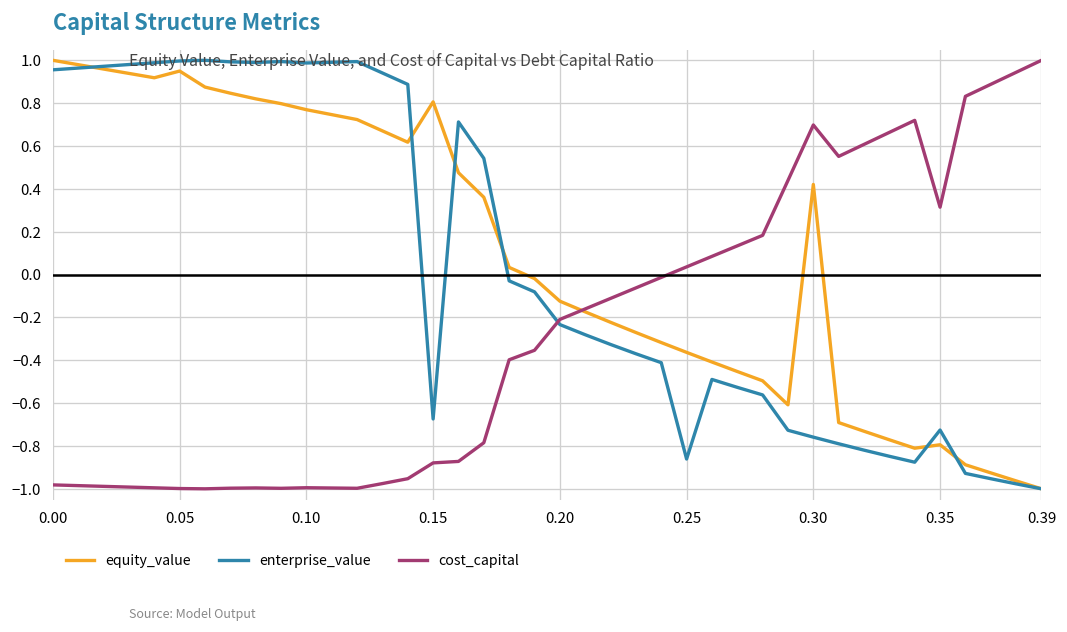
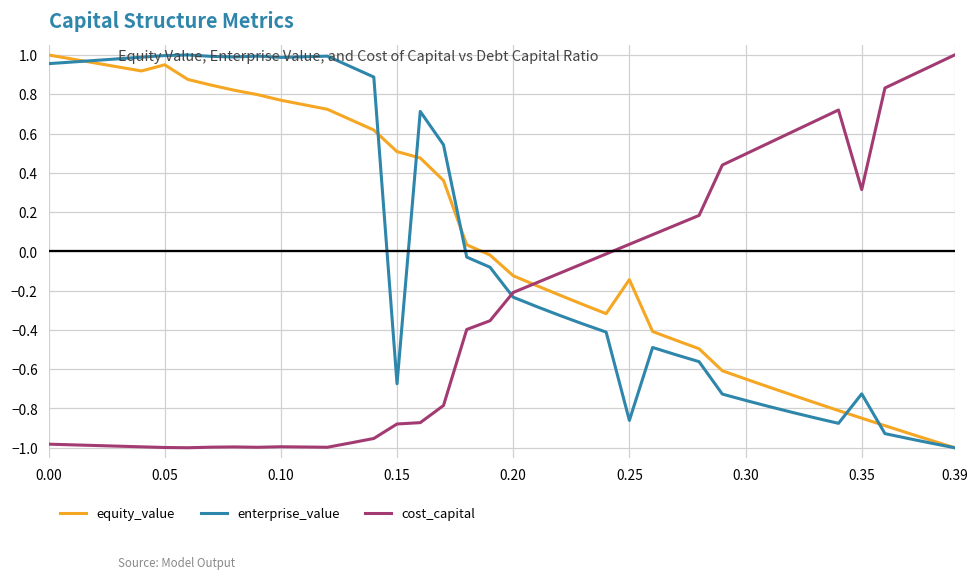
  {
    "equity_value": {
      "0.00": 1.00,
      "0.05": 0.95,
      "0.10": 0.77,
-     "0.15": 0.81,
+     "0.15": 0.51,
      "0.20": -0.12,
-     "0.25": -0.36,
-     "0.30": 0.42,
-     "0.35": -0.79
+     "0.25": -0.14,
+     "0.30": -0.65,
+     "0.35": -0.85
    },
    "enterprise_value": {
      "0.00": 0.96,
      "0.05": 1.00,
      "0.10": 0.99,
      "0.15": -0.67,
      "0.20": -0.23,
      "0.25": -0.86,
      "0.30": -0.76,
      "0.35": -0.73
    },
    "cost_capital": {
      "0.00": -0.98,
      "0.05": -1.00,
      "0.10": -0.99,
      "0.15": -0.88,
      "0.20": -0.21,
      "0.25": 0.04,
-     "0.30": 0.70,
+     "0.30": 0.50,
      "0.35": 0.31,
      "0.39": 1.00
    }
  }
